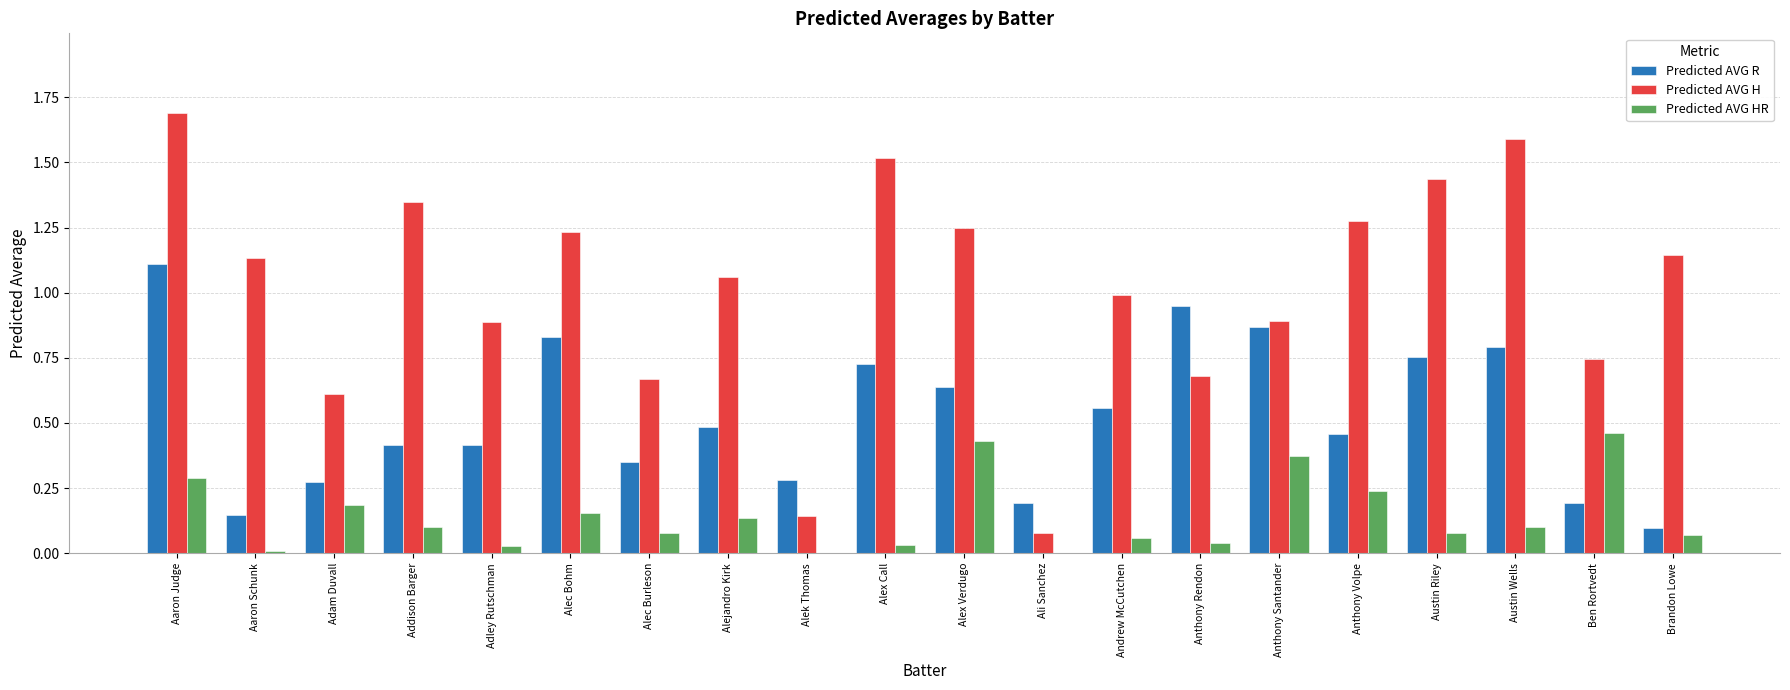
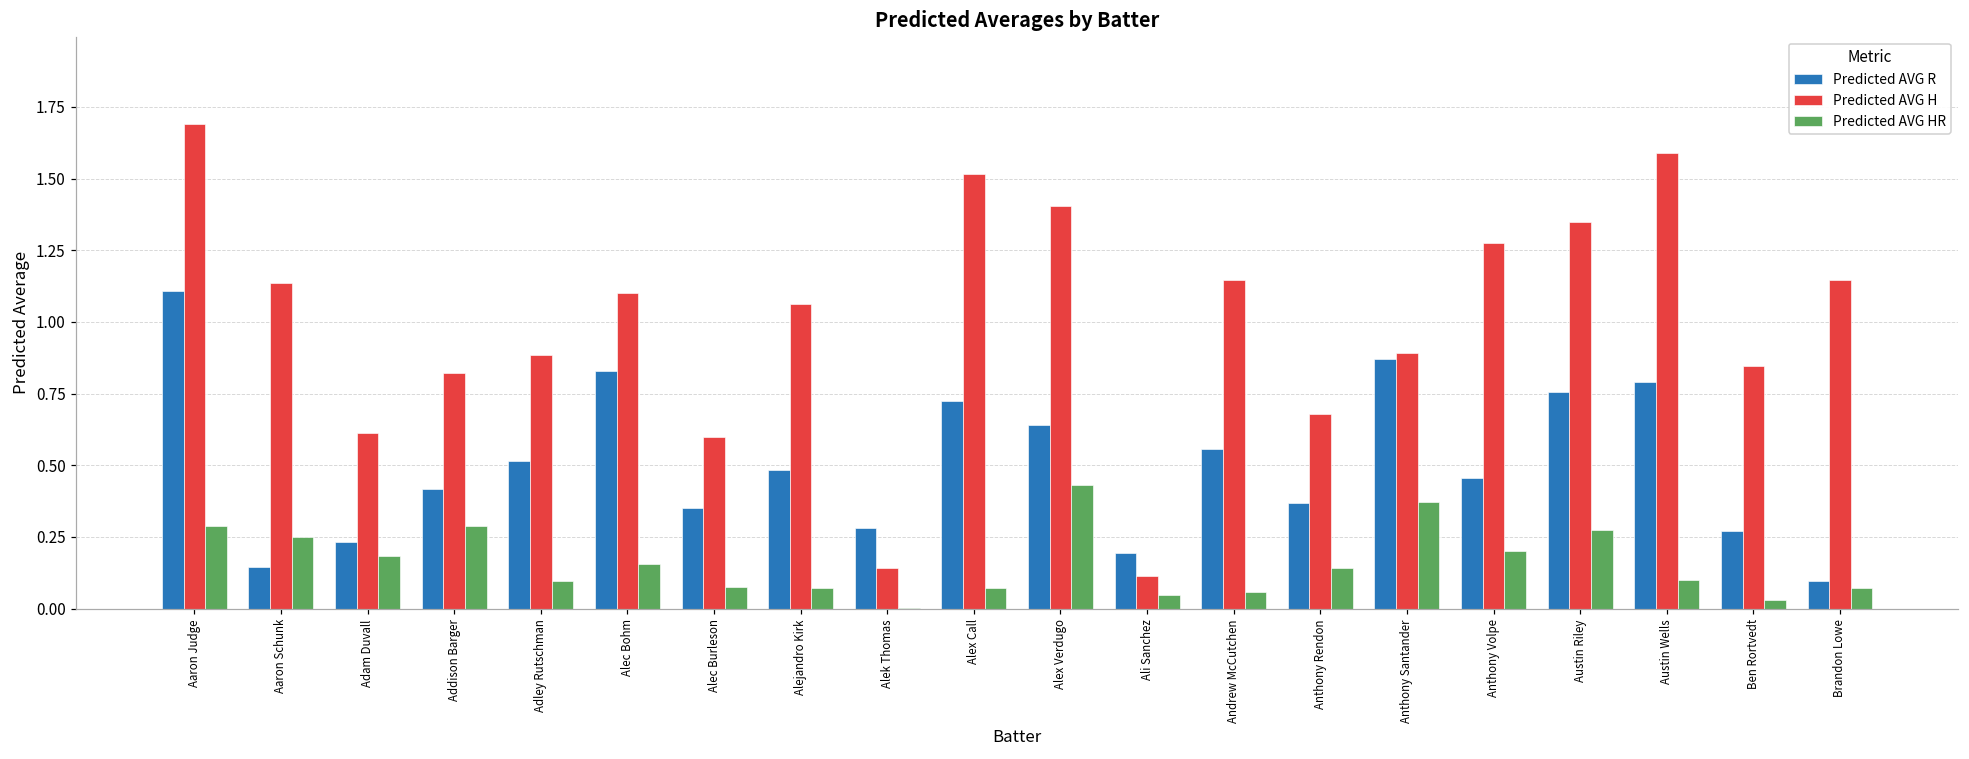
  {
    "Predicted AVG R": {
      "Aaron Judge": 1.11,
      "Aaron Schunk": 0.15,
-     "Adam Duvall": 0.27,
+     "Adam Duvall": 0.23,
      "Addison Barger": 0.42,
-     "Adley Rutschman": 0.41,
+     "Adley Rutschman": 0.52,
      "Alec Bohm": 0.83,
      "Alec Burleson": 0.35,
      "Alejandro Kirk": 0.48,
      "Alek Thomas": 0.28,
      "Alex Call": 0.73,
      "Alex Verdugo": 0.64,
      "Ali Sanchez": 0.19,
      "Andrew McCutchen": 0.56,
-     "Anthony Rendon": 0.95,
+     "Anthony Rendon": 0.37,
      "Anthony Santander": 0.87,
      "Anthony Volpe": 0.46,
      "Austin Riley": 0.75,
      "Austin Wells": 0.79,
-     "Ben Rortvedt": 0.19,
+     "Ben Rortvedt": 0.27,
      "Brandon Lowe": 0.10
    },
    "Predicted AVG H": {
      "Aaron Judge": 1.69,
      "Aaron Schunk": 1.14,
      "Adam Duvall": 0.61,
-     "Addison Barger": 1.35,
+     "Addison Barger": 0.82,
      "Adley Rutschman": 0.89,
-     "Alec Bohm": 1.23,
-     "Alec Burleson": 0.67,
+     "Alec Bohm": 1.10,
+     "Alec Burleson": 0.60,
      "Alejandro Kirk": 1.06,
      "Alek Thomas": 0.14,
      "Alex Call": 1.52,
-     "Alex Verdugo": 1.25,
-     "Ali Sanchez": 0.08,
-     "Andrew McCutchen": 0.99,
+     "Alex Verdugo": 1.41,
+     "Ali Sanchez": 0.12,
+     "Andrew McCutchen": 1.15,
      "Anthony Rendon": 0.68,
      "Anthony Santander": 0.89,
      "Anthony Volpe": 1.28,
-     "Austin Riley": 1.44,
+     "Austin Riley": 1.35,
      "Austin Wells": 1.59,
-     "Ben Rortvedt": 0.75,
+     "Ben Rortvedt": 0.85,
      "Brandon Lowe": 1.15
    },
    "Predicted AVG HR": {
      "Aaron Judge": 0.29,
-     "Aaron Schunk": 0.01,
+     "Aaron Schunk": 0.25,
      "Adam Duvall": 0.19,
-     "Addison Barger": 0.10,
-     "Adley Rutschman": 0.03,
+     "Addison Barger": 0.29,
+     "Adley Rutschman": 0.10,
      "Alec Bohm": 0.15,
      "Alec Burleson": 0.08,
-     "Alejandro Kirk": 0.13,
-     "Alex Call": 0.03,
+     "Alejandro Kirk": 0.07,
+     "Alex Call": 0.07,
      "Alex Verdugo": 0.43,
-     "Ali Sanchez": 0.00,
+     "Ali Sanchez": 0.05,
      "Andrew McCutchen": 0.06,
-     "Anthony Rendon": 0.04,
+     "Anthony Rendon": 0.14,
      "Anthony Santander": 0.37,
-     "Anthony Volpe": 0.24,
-     "Austin Riley": 0.08,
+     "Anthony Volpe": 0.20,
+     "Austin Riley": 0.27,
      "Austin Wells": 0.10,
-     "Ben Rortvedt": 0.46,
+     "Ben Rortvedt": 0.03,
      "Brandon Lowe": 0.07
    }
  }
